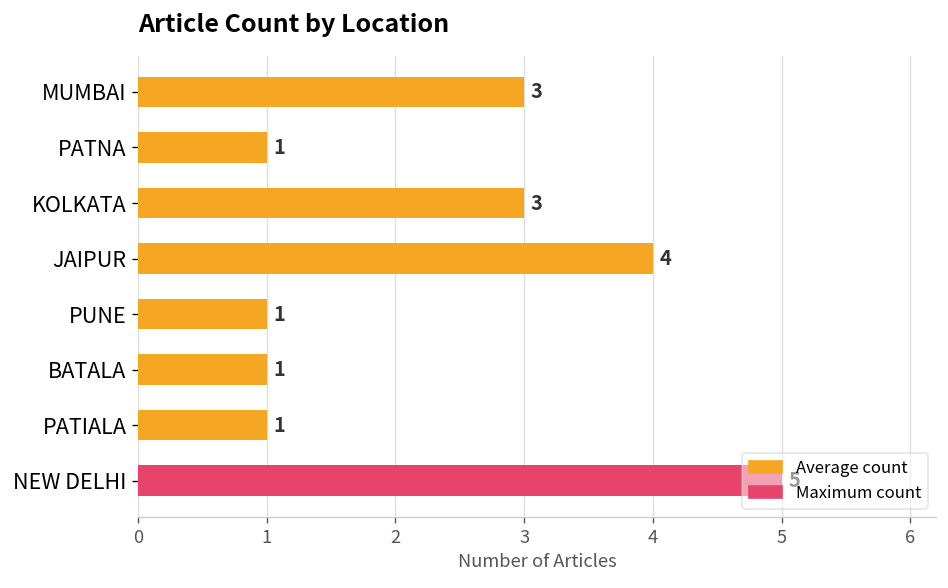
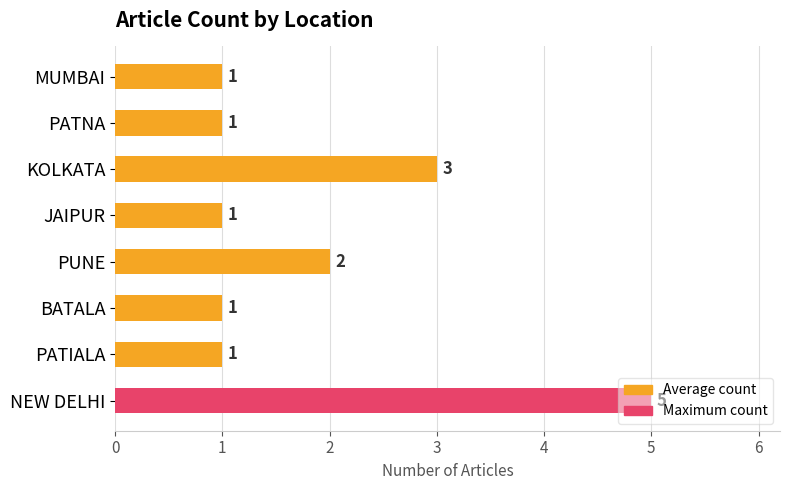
  {
-   "MUMBAI": 3,
+   "MUMBAI": 1,
    "PATNA": 1,
    "KOLKATA": 3,
-   "JAIPUR": 4,
-   "PUNE": 1,
+   "JAIPUR": 1,
+   "PUNE": 2,
    "BATALA": 1,
    "PATIALA": 1
  }
